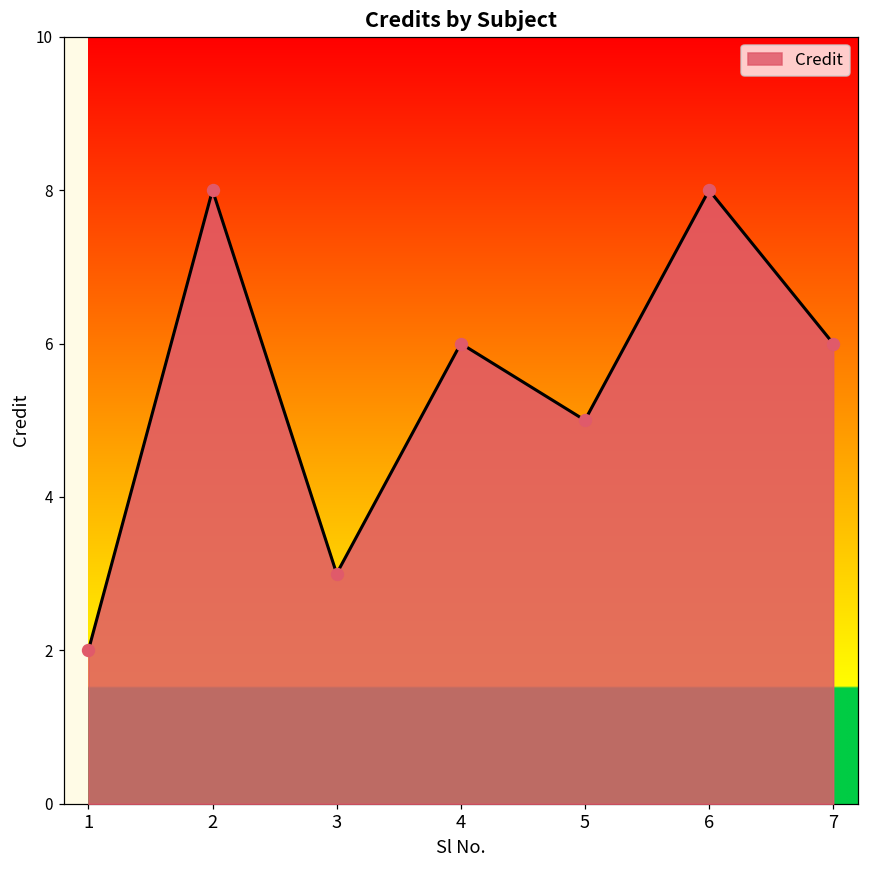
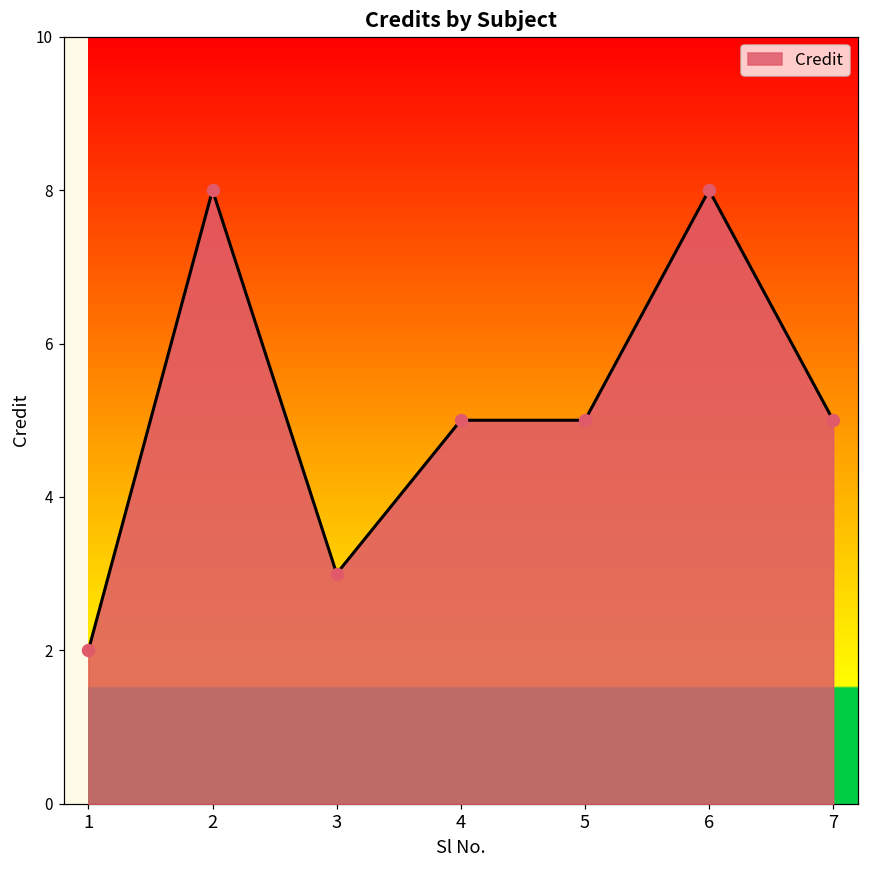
  {
    "1": 2,
    "2": 8,
    "3": 3,
-   "4": 6,
+   "4": 5,
    "5": 5,
    "6": 8,
-   "7": 6
+   "7": 5
  }
